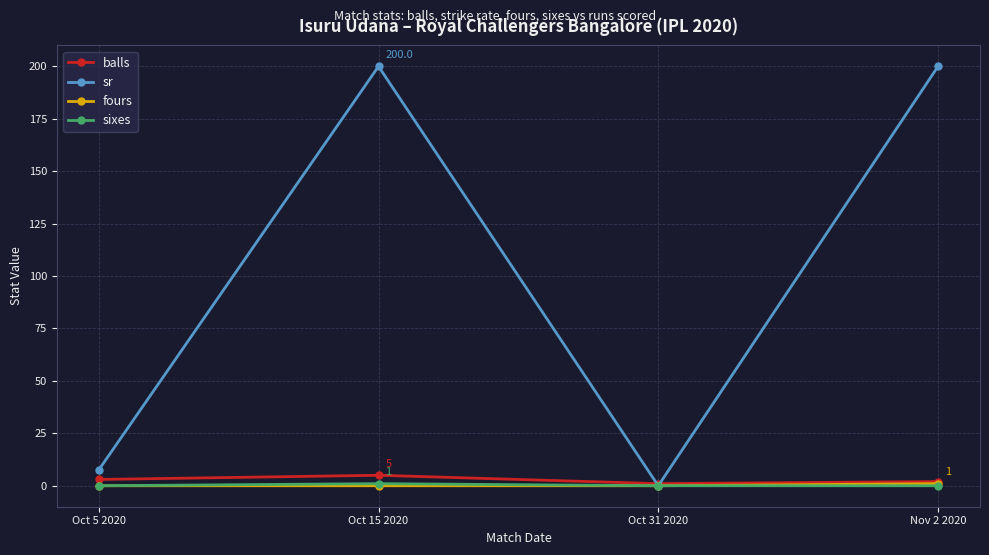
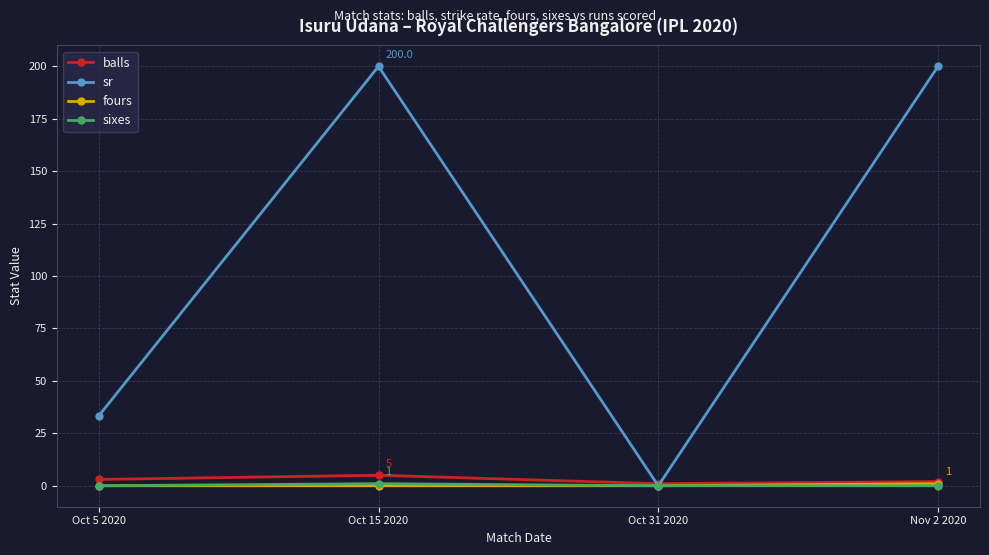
  {
    "balls": {
      "Oct 5 2020": 3
    },
    "sr": {
-     "Oct 5 2020": 8,
+     "Oct 5 2020": 33,
      "Nov 2 2020": 200
    }
  }
